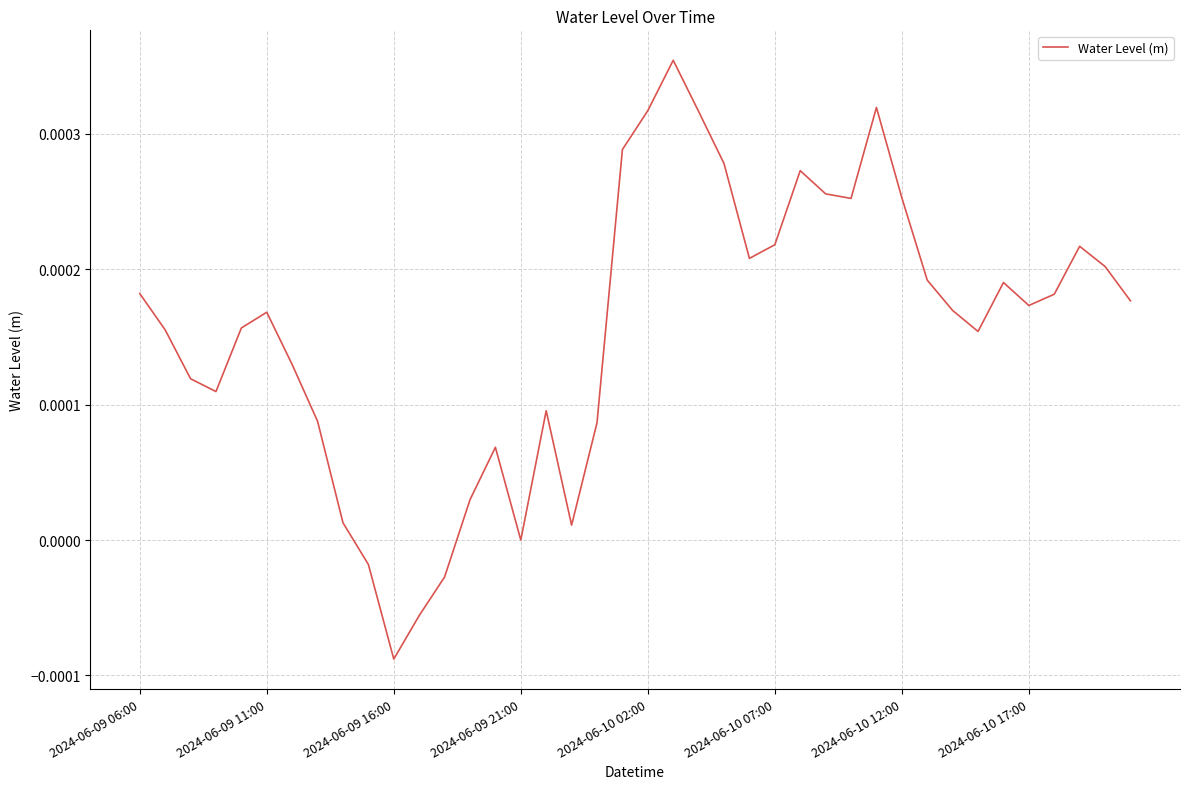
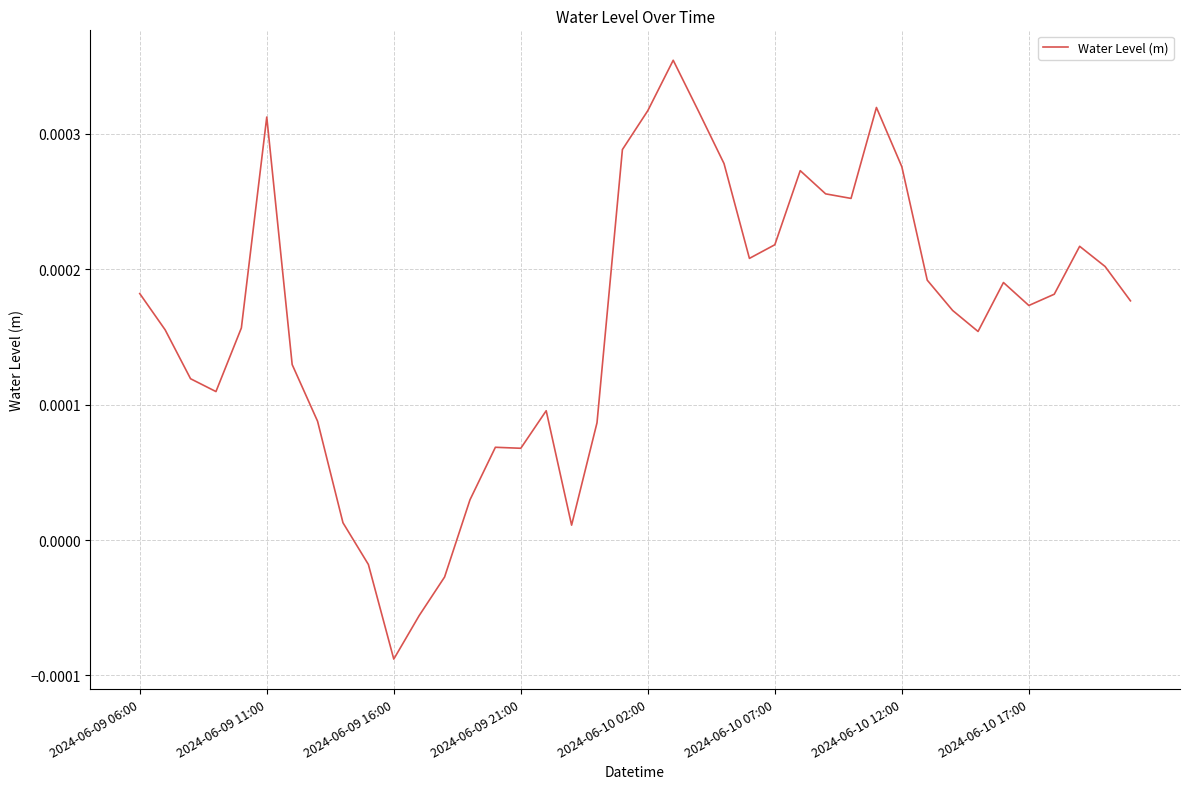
  {
    "2024-06-09 06:00": 0.000182,
-   "2024-06-09 11:00": 0.000168,
+   "2024-06-09 11:00": 0.000312,
    "2024-06-09 16:00": -0.000088,
-   "2024-06-09 21:00": 0.0000,
+   "2024-06-09 21:00": 0.0001,
    "2024-06-10 02:00": 0.000317,
    "2024-06-10 07:00": 0.000218,
-   "2024-06-10 12:00": 0.000253,
+   "2024-06-10 12:00": 0.000276,
    "2024-06-10 17:00": 0.000173
  }
